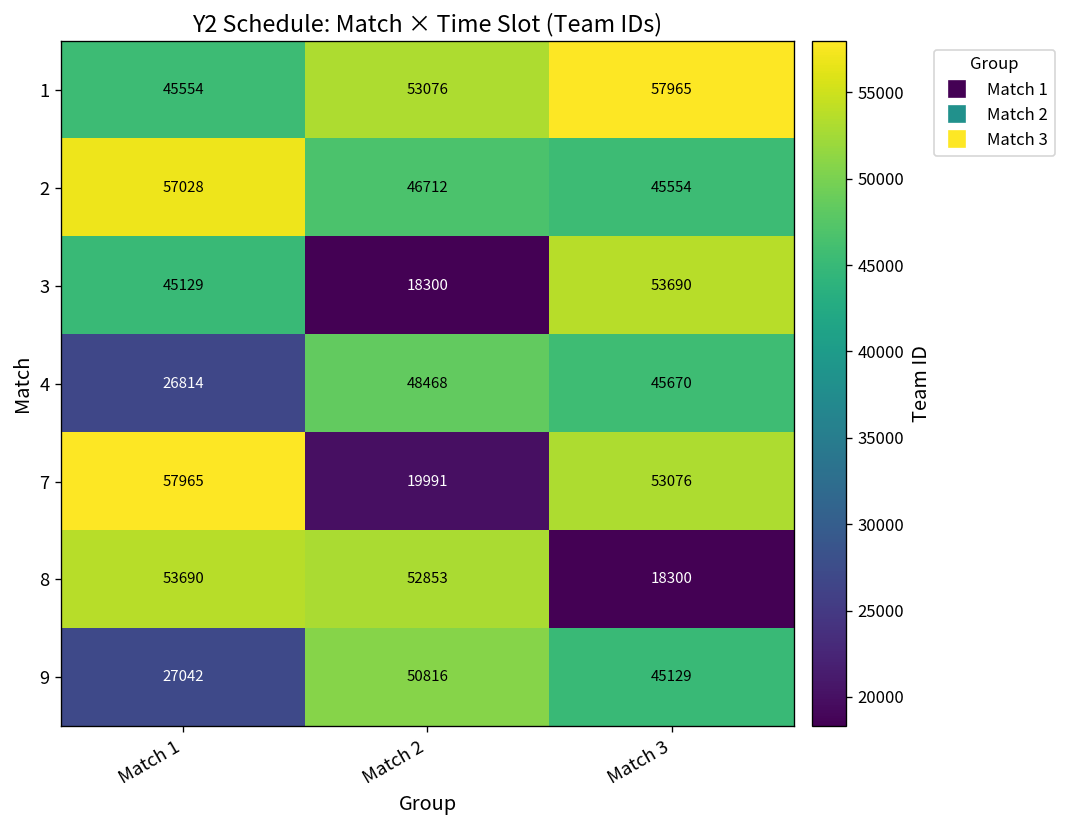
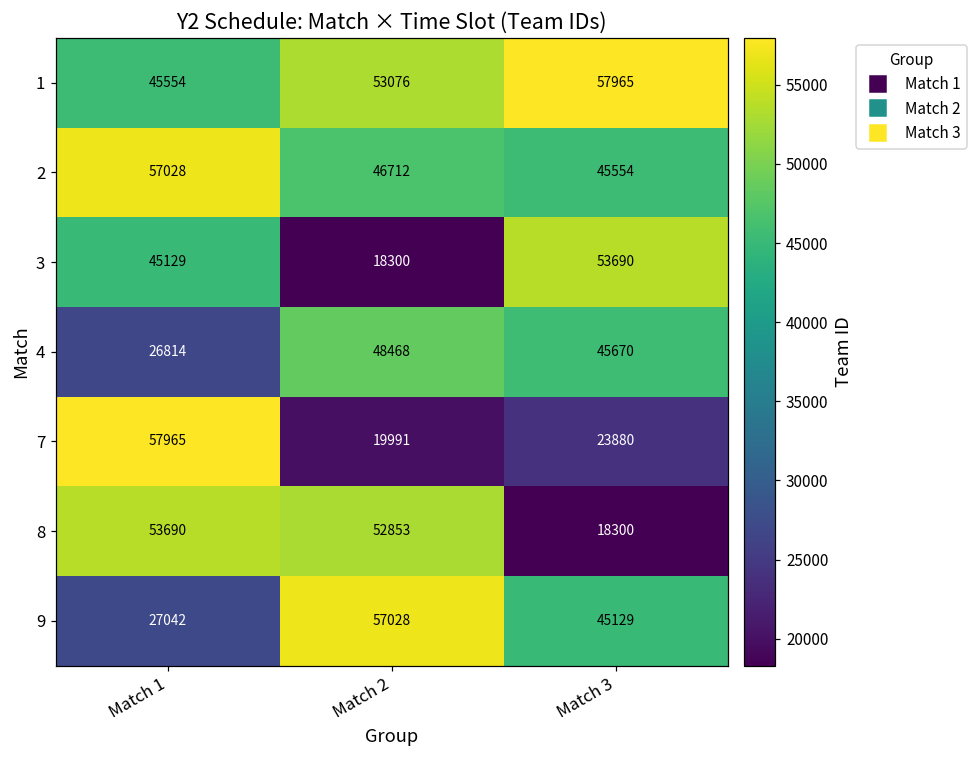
  {
    "1": {
      "Match 1": 45554,
      "Match 2": 53076,
      "Match 3": 57965
    },
    "2": {
      "Match 1": 57028,
      "Match 2": 46712,
      "Match 3": 45554
    },
    "3": {
      "Match 1": 45129,
      "Match 2": 18300,
      "Match 3": 53690
    },
    "4": {
      "Match 1": 26814,
      "Match 2": 48468,
      "Match 3": 45670
    },
    "7": {
      "Match 1": 57965,
      "Match 2": 19991,
-     "Match 3": 53076
+     "Match 3": 23880
    },
    "8": {
      "Match 1": 53690,
      "Match 2": 52853,
      "Match 3": 18300
    },
    "9": {
      "Match 1": 27042,
-     "Match 2": 50816,
+     "Match 2": 57028,
      "Match 3": 45129
    }
  }
